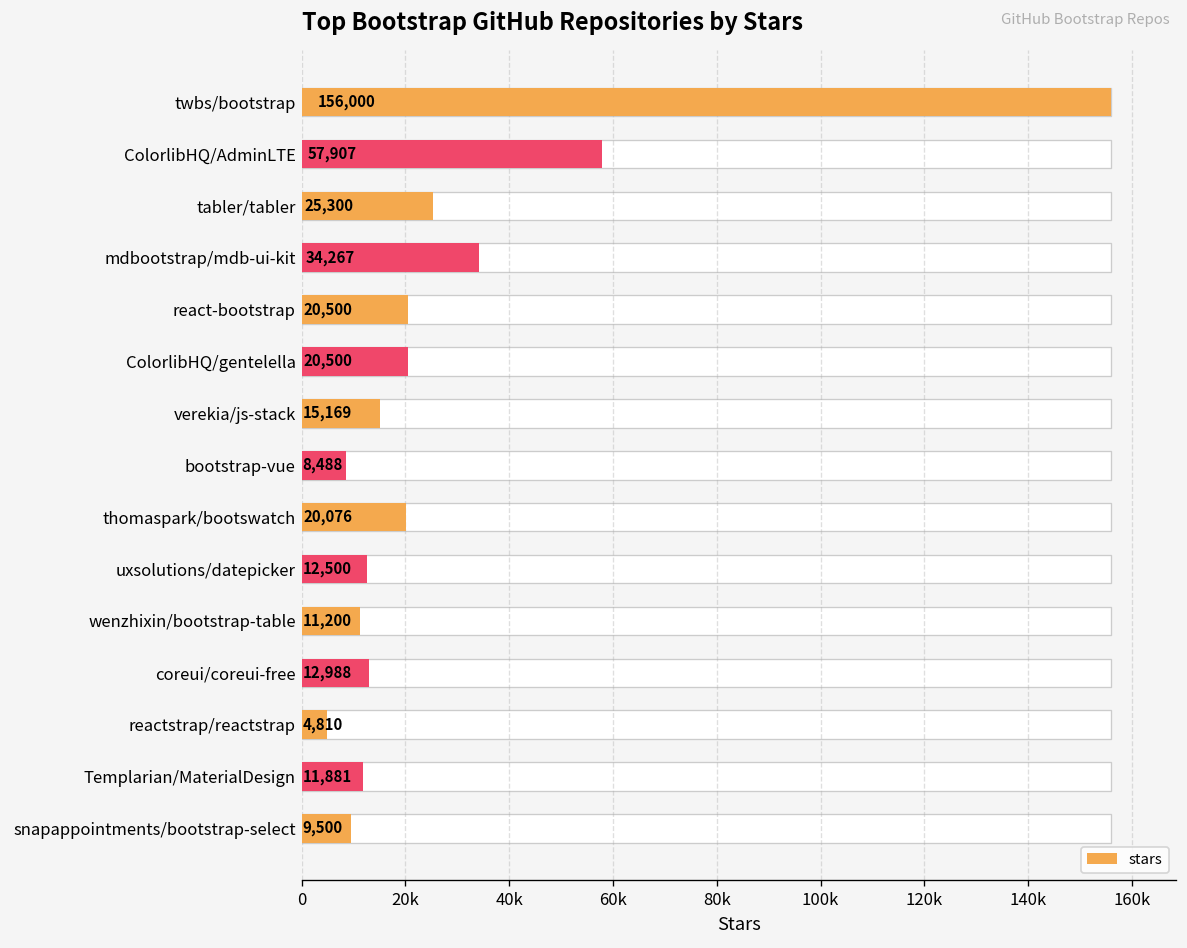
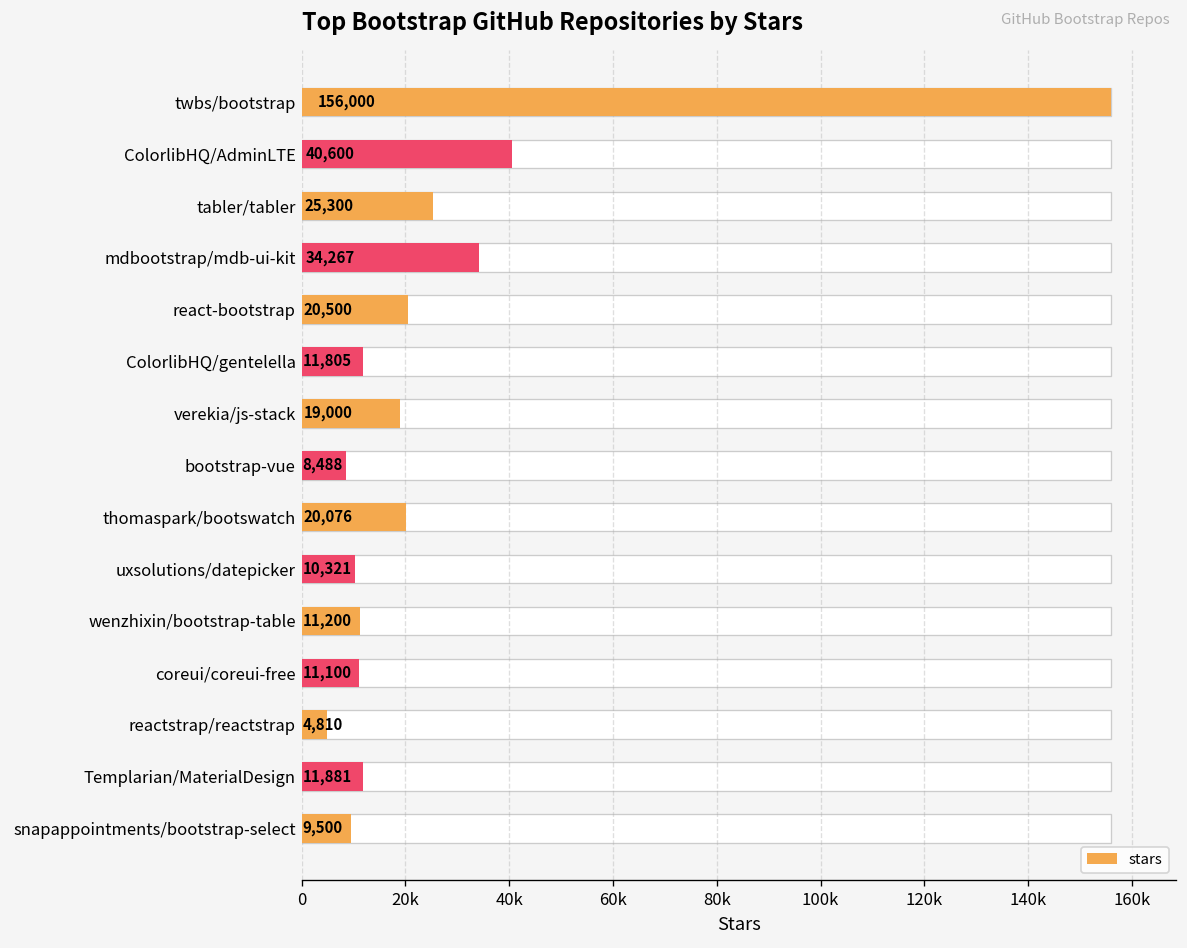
  {
    "stars": {
      "twbs/bootstrap": "156,000",
-     "ColorlibHQ/AdminLTE": "57,907",
-     "ColorlibHQ/gentelella": "20,500",
-     "verekia/js-stack": "15,169",
-     "uxsolutions/datepicker": "12,500",
-     "coreui/coreui-free": "12,988"
+     "ColorlibHQ/AdminLTE": "40,600",
+     "ColorlibHQ/gentelella": "11,805",
+     "verekia/js-stack": "19,000",
+     "uxsolutions/datepicker": "10,321",
+     "coreui/coreui-free": "11,100"
    }
  }
